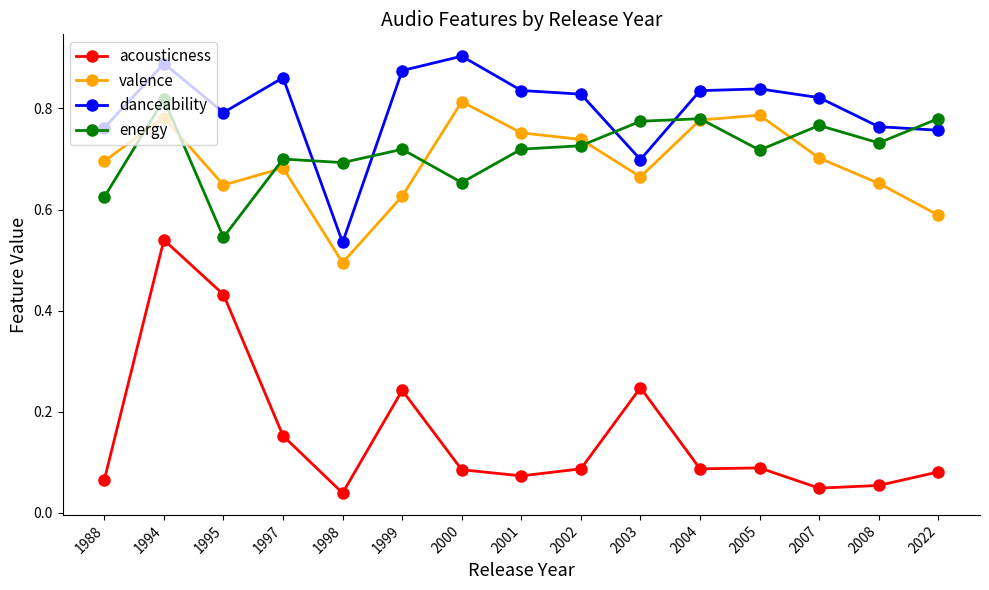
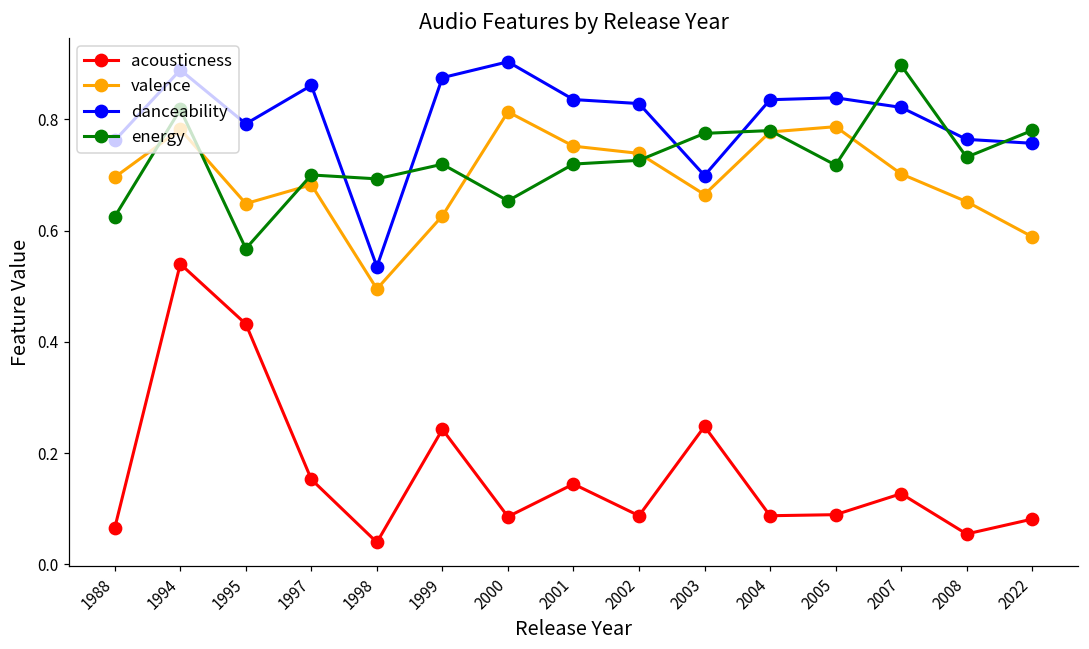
  {
    "acousticness": {
      "1988": 0.07,
      "1994": 0.54,
      "1995": 0.43,
      "1997": 0.15,
      "1998": 0.04,
      "1999": 0.24,
      "2000": 0.09,
-     "2001": 0.07,
+     "2001": 0.14,
      "2002": 0.09,
      "2003": 0.25,
      "2004": 0.09,
      "2005": 0.09,
-     "2007": 0.05,
+     "2007": 0.13,
      "2008": 0.05,
      "2022": 0.08
    },
    "valence": {
      "1988": 0.70,
      "1995": 0.65,
      "1997": 0.68,
      "1998": 0.50,
      "1999": 0.63,
      "2000": 0.81,
      "2001": 0.75,
      "2002": 0.74,
      "2003": 0.66,
      "2005": 0.79,
      "2007": 0.70,
      "2008": 0.65,
      "2022": 0.59
    },
    "danceability": {
      "1995": 0.79,
      "1997": 0.86,
      "1998": 0.54,
      "1999": 0.88,
      "2000": 0.90,
      "2001": 0.84,
      "2002": 0.83,
      "2003": 0.70,
      "2004": 0.84,
      "2005": 0.84,
      "2007": 0.82,
      "2008": 0.76,
      "2022": 0.76
    },
    "energy": {
      "1988": 0.63,
-     "1995": 0.55,
+     "1995": 0.57,
      "1997": 0.70,
      "1998": 0.69,
      "1999": 0.72,
      "2000": 0.65,
      "2001": 0.72,
      "2002": 0.73,
      "2003": 0.77,
      "2005": 0.72,
-     "2007": 0.77,
+     "2007": 0.90,
      "2008": 0.73,
      "2022": 0.78
    }
  }
